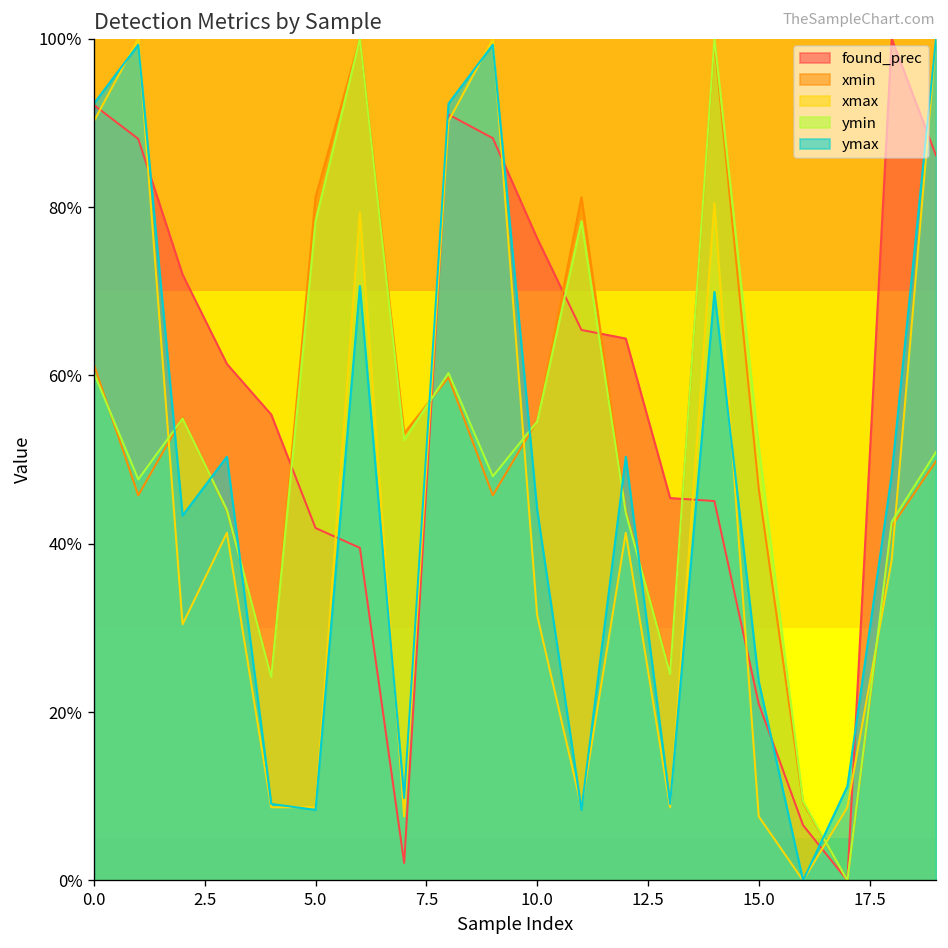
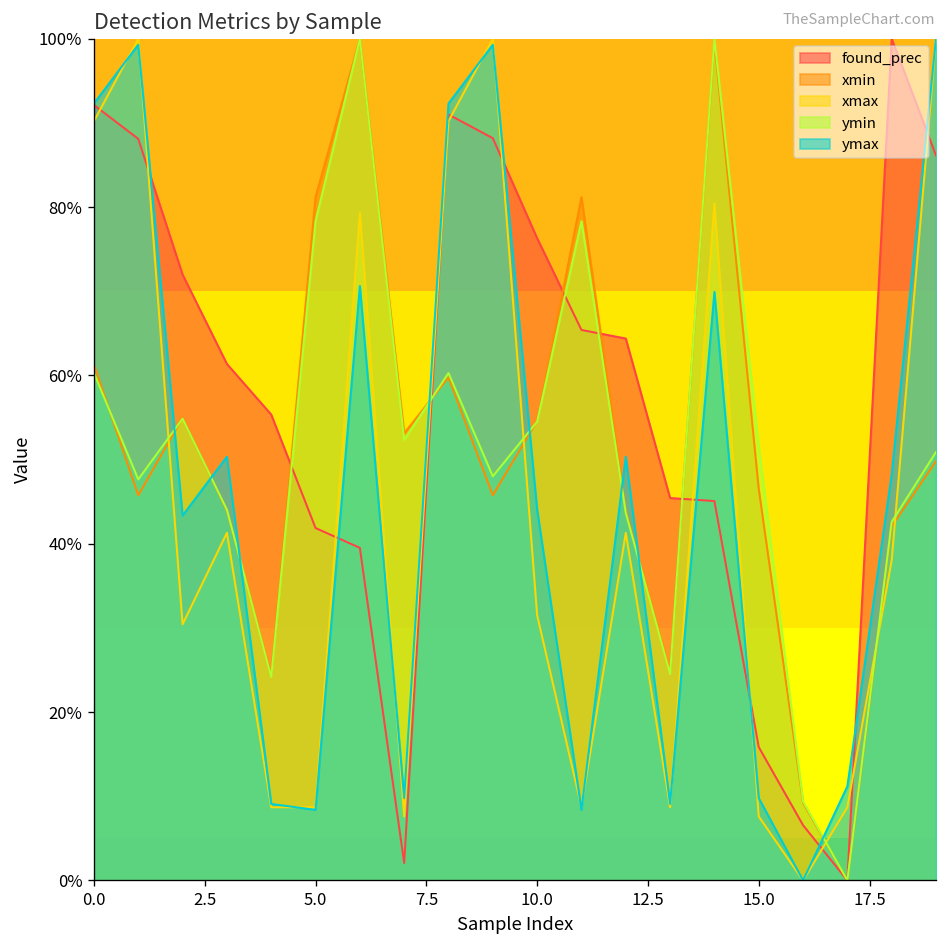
  {
    "found_prec": {
      "5.0": "42%",
      "10.0": "76%",
-     "15.0": "21%"
+     "15.0": "16%"
    },
    "xmin": {
      "0.0": "61%",
      "5.0": "81%",
      "15.0": "47%"
    },
    "xmax": {
      "0.0": "90%",
      "10.0": "32%",
      "15.0": "8%"
    },
    "ymin": {
      "0.0": "60%",
      "5.0": "78%",
      "15.0": "52%"
    },
    "ymax": {
      "10.0": "44%",
-     "15.0": "24%"
+     "15.0": "10%"
    }
  }
